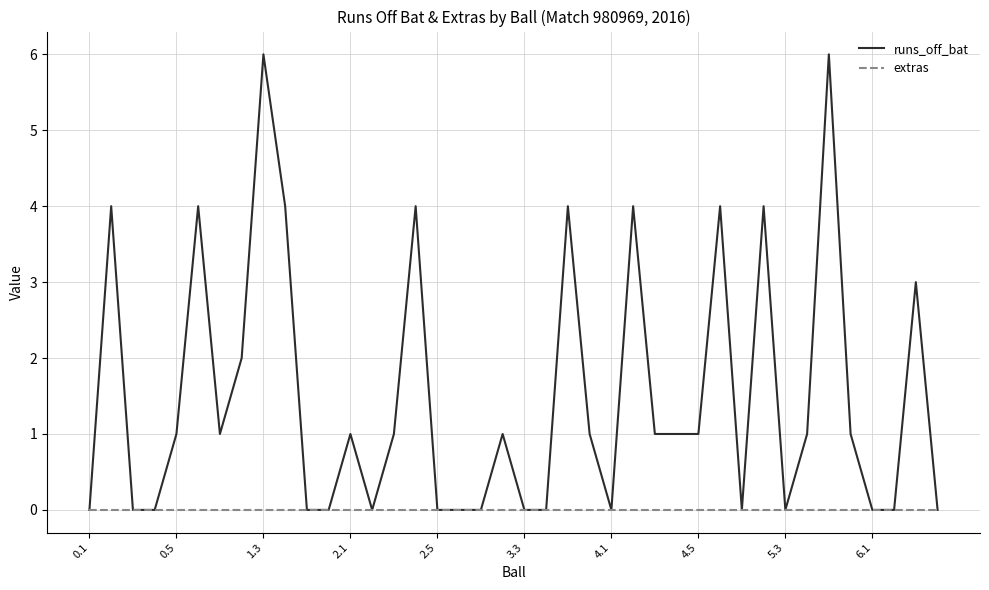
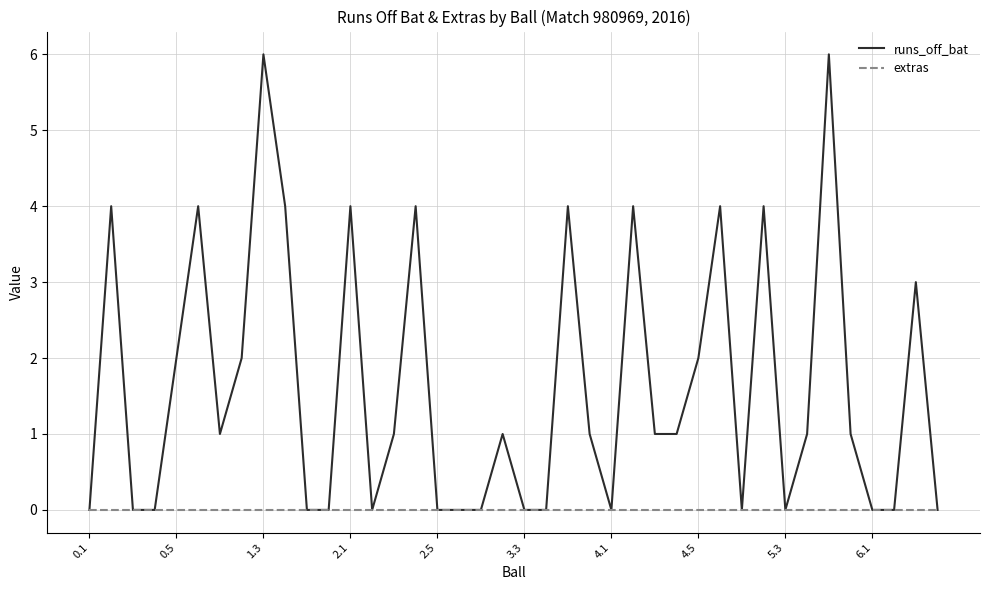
  {
    "runs_off_bat": {
-     "0.5": 1,
+     "0.5": 2,
      "1.3": 6,
-     "2.1": 1,
-     "4.5": 1
+     "2.1": 4,
+     "4.5": 2
    },
    "extras": {
      "0.5": 0,
      "1.3": 0,
      "2.1": 0,
      "4.5": 0
    }
  }
